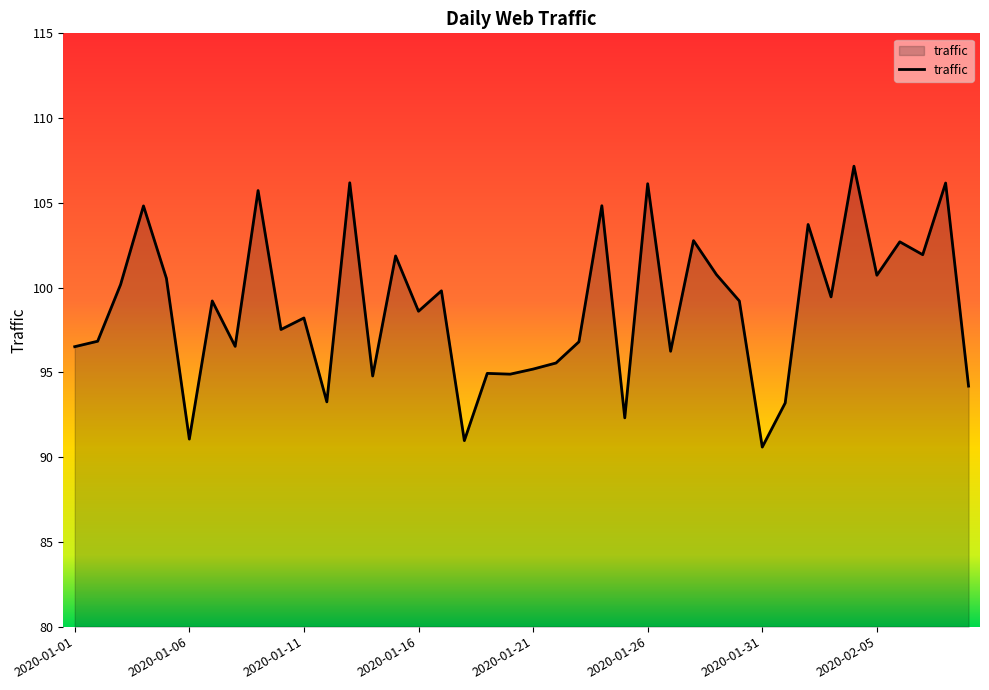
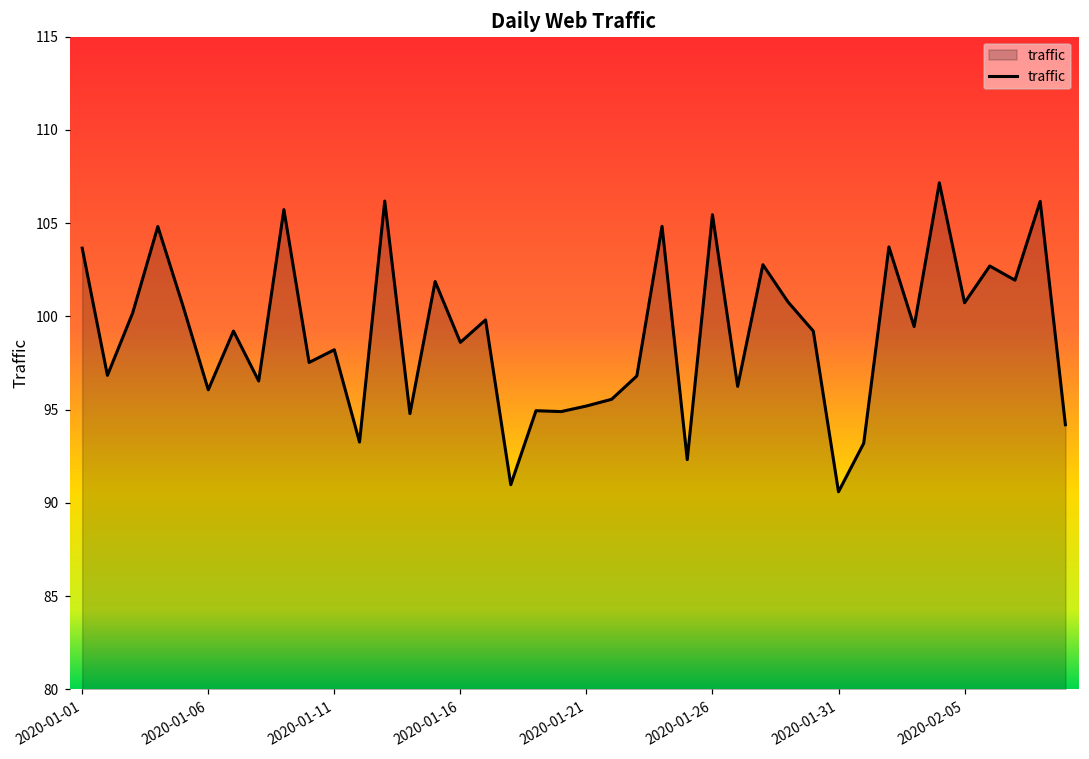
  {
-   "2020-01-01": 96.5,
-   "2020-01-06": 91.1,
+   "2020-01-01": 103.7,
+   "2020-01-06": 96.1,
    "2020-01-11": 98.2,
    "2020-01-16": 98.6,
    "2020-01-21": 95.2,
-   "2020-01-26": 106.1,
+   "2020-01-26": 105.5,
    "2020-01-31": 90.6,
    "2020-02-05": 100.7
  }
